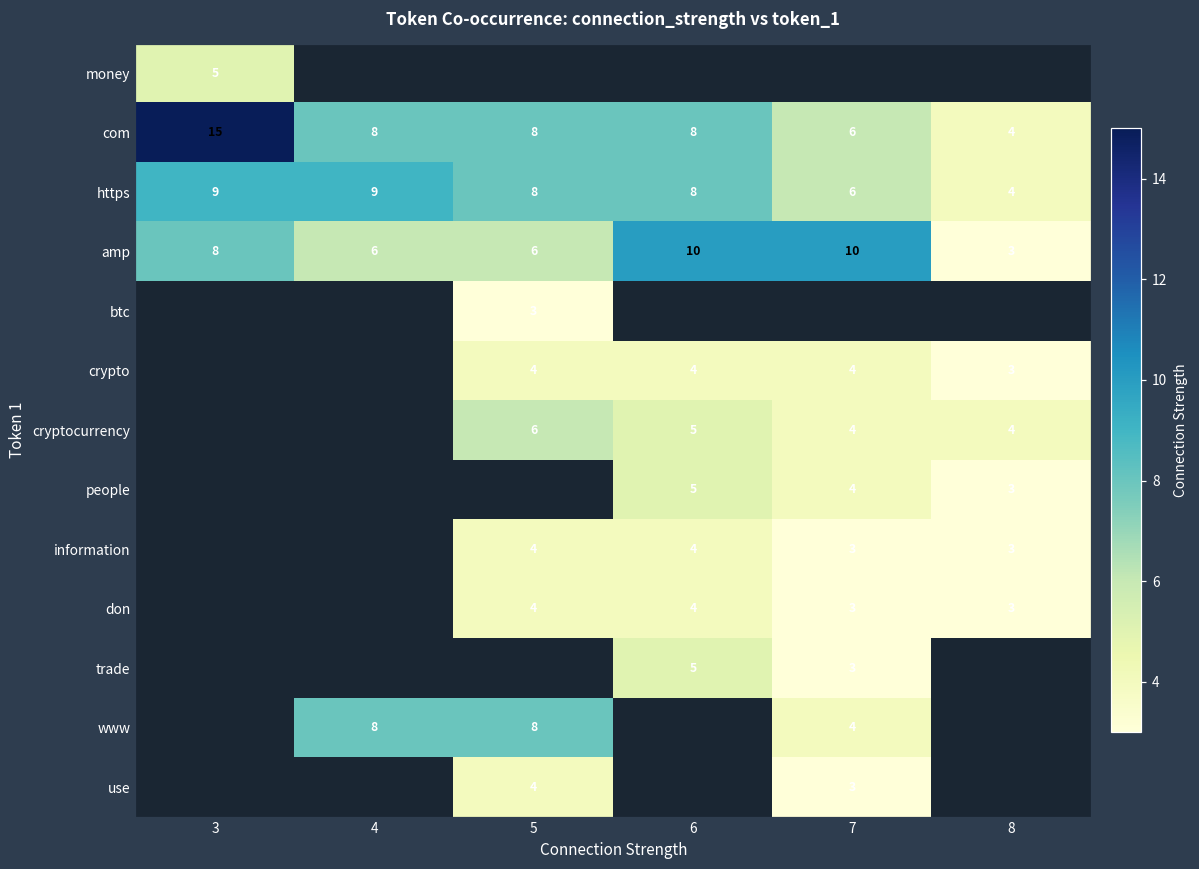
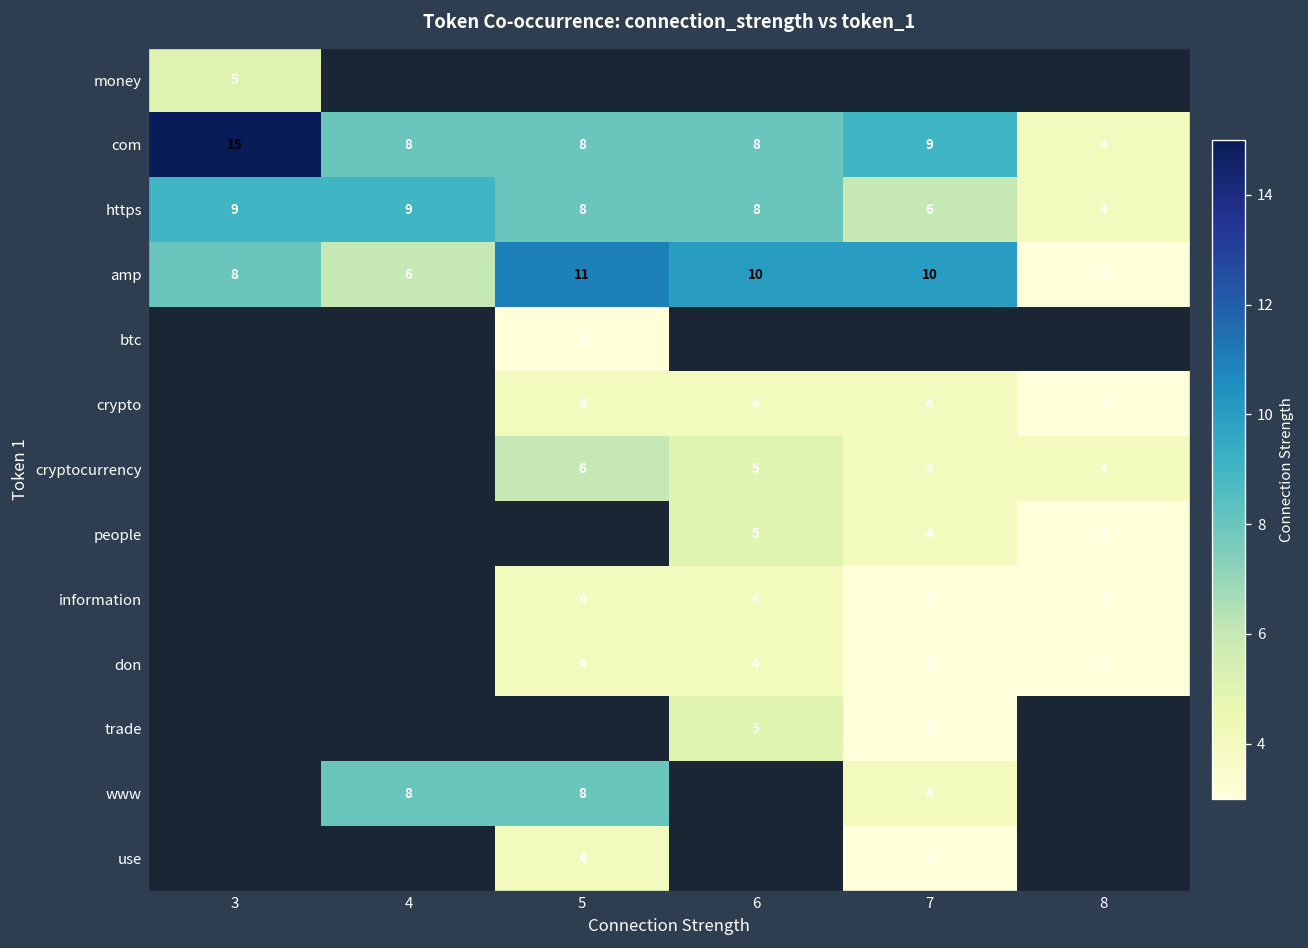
  {
    "money": {
      "3": 5
    },
    "com": {
      "3": 15,
      "4": 8,
      "5": 8,
      "6": 8,
-     "7": 6,
+     "7": 9,
      "8": 4
    },
    "https": {
      "3": 9,
      "4": 9,
      "5": 8,
      "6": 8,
      "7": 6,
      "8": 4
    },
    "amp": {
      "3": 8,
      "4": 6,
-     "5": 6,
+     "5": 11,
      "6": 10,
      "7": 10
    },
    "crypto": {
      "5": 4,
      "6": 4,
      "7": 4
    },
    "cryptocurrency": {
      "5": 6,
      "6": 5,
      "7": 4,
      "8": 4
    },
    "people": {
      "6": 5,
      "7": 4
    },
    "information": {
      "5": 4,
      "6": 4
    },
    "don": {
      "5": 4,
      "6": 4
    },
    "trade": {
      "6": 5
    },
    "www": {
      "4": 8,
      "5": 8,
      "7": 4
    },
    "use": {
      "5": 4
    }
  }
